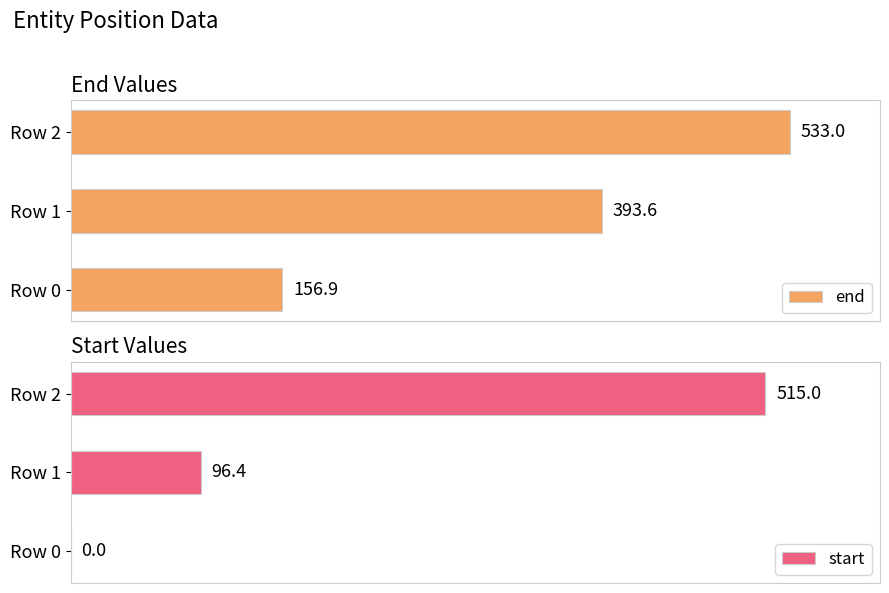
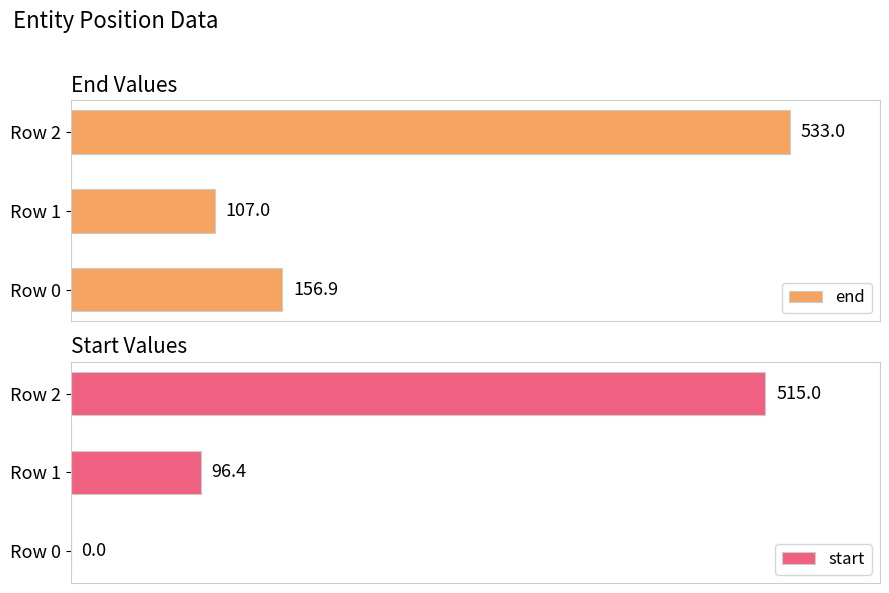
  {
    "End Values": {
      "Row 2": 533.0,
-     "Row 1": 393.6,
+     "Row 1": 107.0,
      "Row 0": 156.9
    },
    "Start Values": {
      "Row 2": 515.0,
      "Row 1": 96.4,
      "Row 0": 0.0
    }
  }
